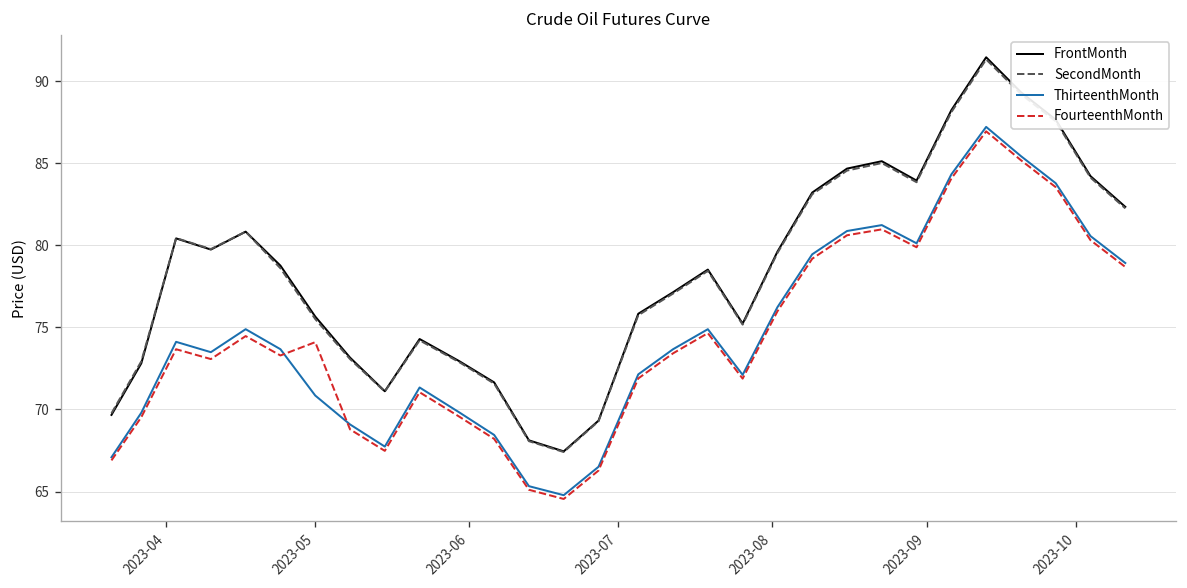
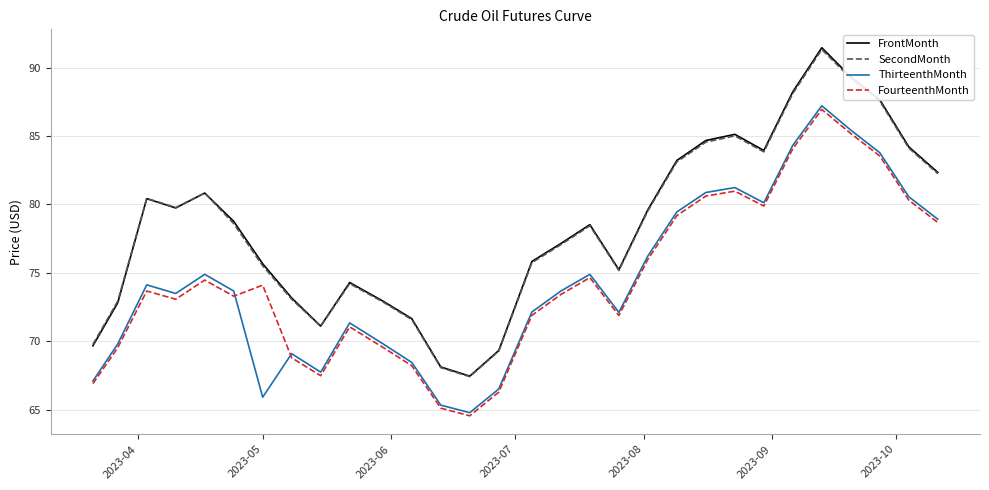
  {
    "ThirteenthMonth": {
-     "2023-05": 70.9
+     "2023-05": 65.9
    },
    "FourteenthMonth": {
      "2023-05": 74.1
    }
  }
